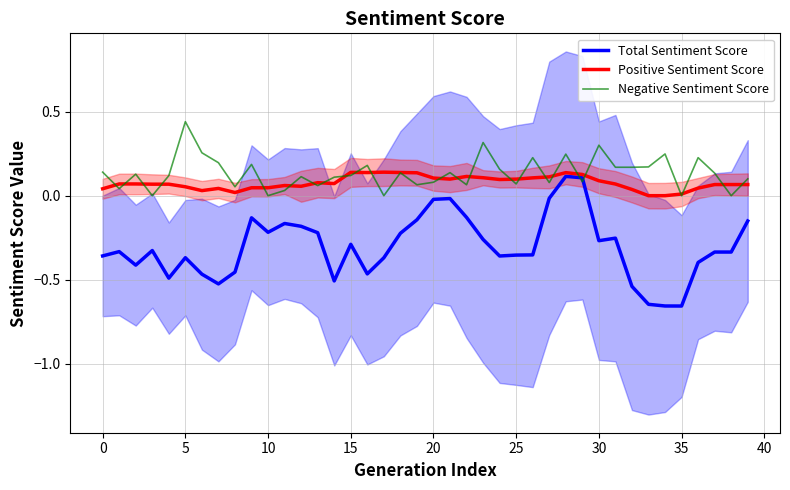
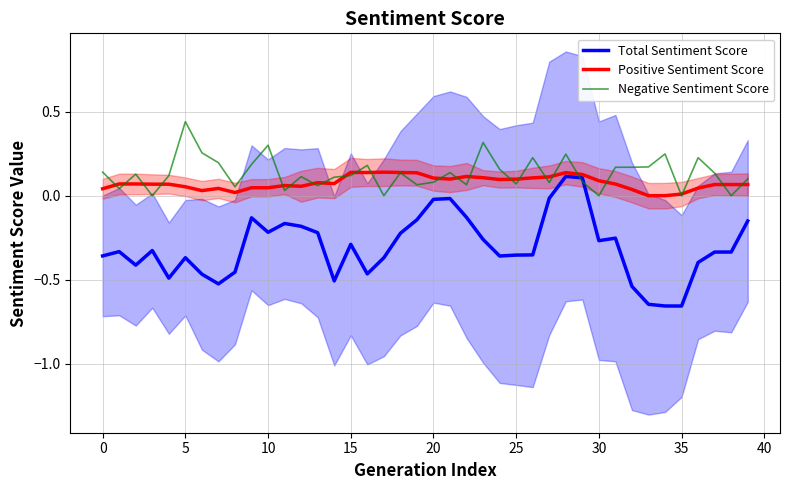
  {
    "Negative Sentiment Score": {
      "0": 0.14,
      "5": 0.44,
-     "10": 0.0,
+     "10": 0.3,
      "15": 0.12,
      "20": 0.08,
      "25": 0.07,
-     "30": 0.3
+     "30": 0.0
    }
  }
